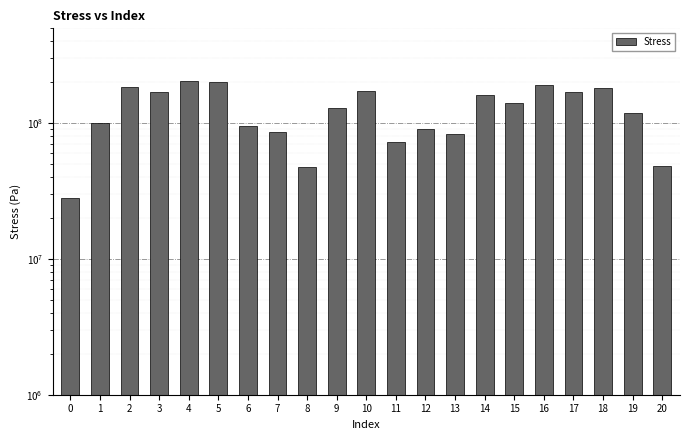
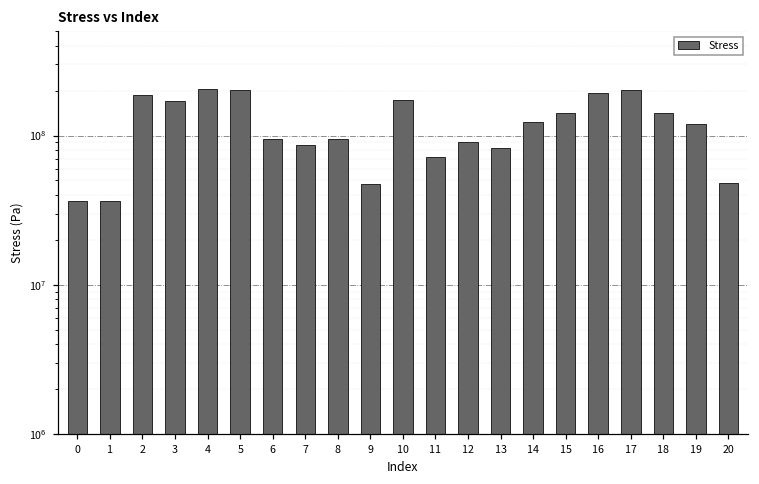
  {
-   "0": 28000000,
-   "1": 100000000,
+   "0": 36000000,
+   "1": 36000000,
    "2": 190000000,
    "3": 170000000,
    "4": 200000000,
    "5": 200000000,
    "6": 90000000,
    "7": 90000000,
-   "8": 48000000,
-   "9": 130000000,
+   "8": 90000000,
+   "9": 48000000,
    "10": 170000000,
    "11": 70000000,
    "12": 90000000,
    "13": 80000000,
-   "14": 160000000,
+   "14": 120000000,
    "15": 140000000,
    "16": 190000000,
-   "17": 170000000,
-   "18": 180000000,
+   "17": 200000000,
+   "18": 140000000,
    "19": 120000000,
    "20": 48000000
  }
